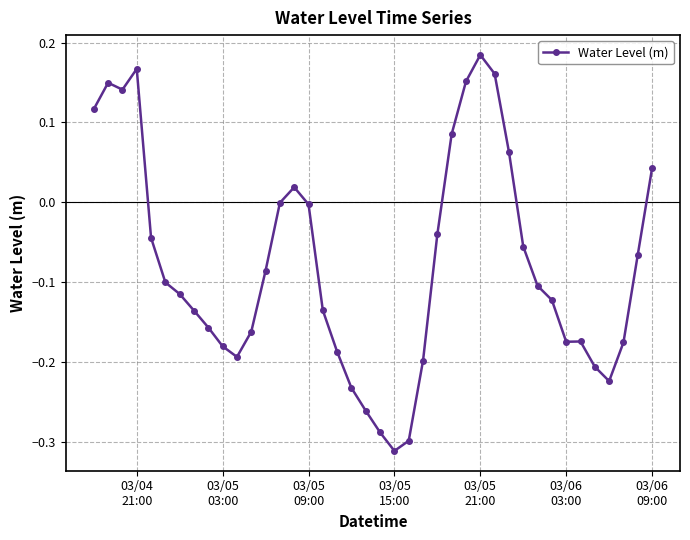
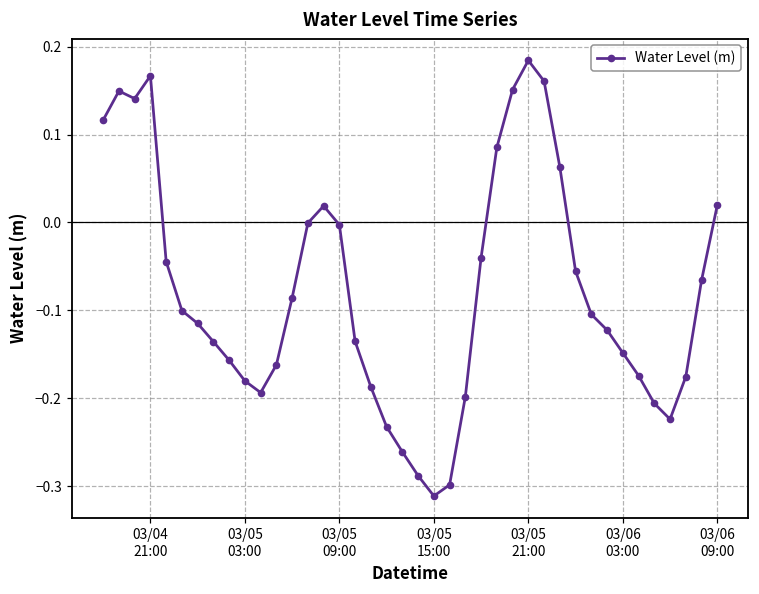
  {
    "03/04 21:00": 0.17,
    "03/05 03:00": -0.18,
    "03/05 09:00": 0.00,
    "03/05 15:00": -0.31,
    "03/05 21:00": 0.18,
-   "03/06 03:00": -0.17,
-   "03/06 09:00": 0.04
+   "03/06 03:00": -0.15,
+   "03/06 09:00": 0.02
  }
